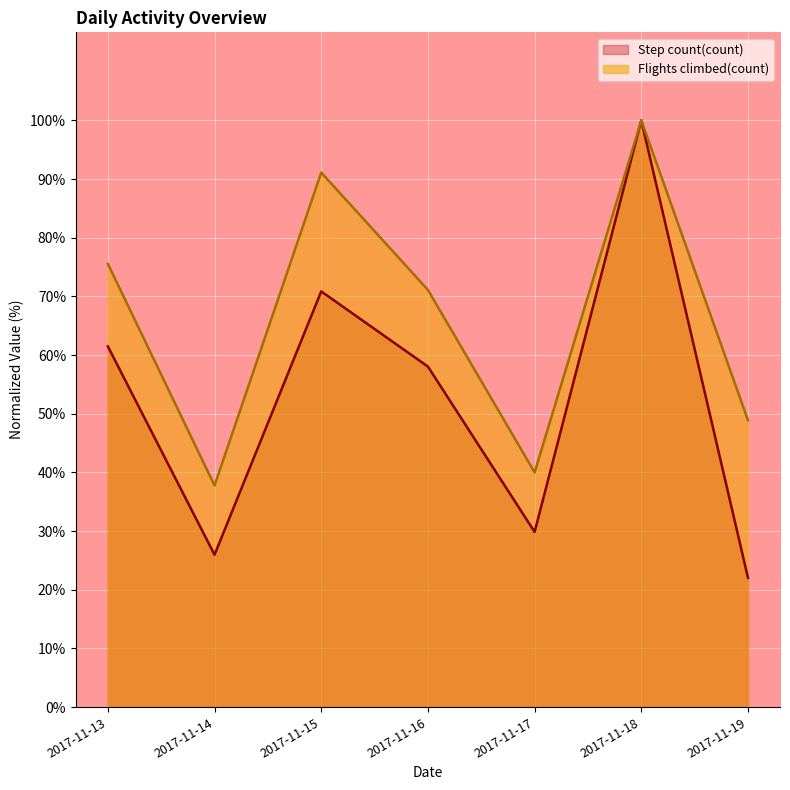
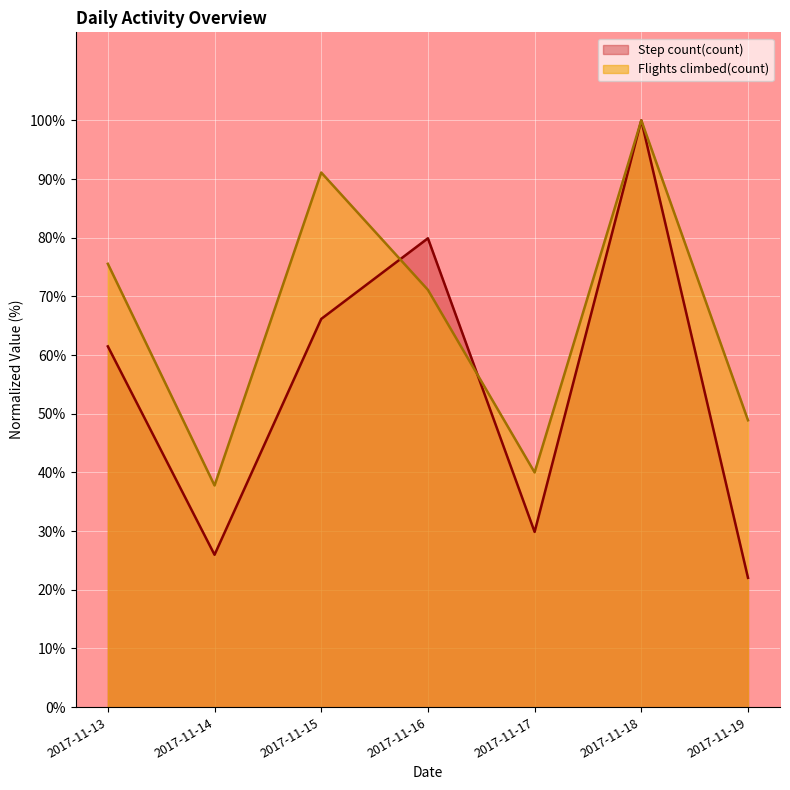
  {
    "Step count(count)": {
      "2017-11-13": "61%",
      "2017-11-14": "26%",
-     "2017-11-15": "71%",
-     "2017-11-16": "58%",
+     "2017-11-15": "66%",
+     "2017-11-16": "80%",
      "2017-11-17": "30%",
      "2017-11-19": "22%"
    },
    "Flights climbed(count)": {
      "2017-11-13": "76%",
      "2017-11-14": "38%",
      "2017-11-15": "91%",
      "2017-11-16": "71%",
      "2017-11-17": "40%",
      "2017-11-19": "49%"
    }
  }
